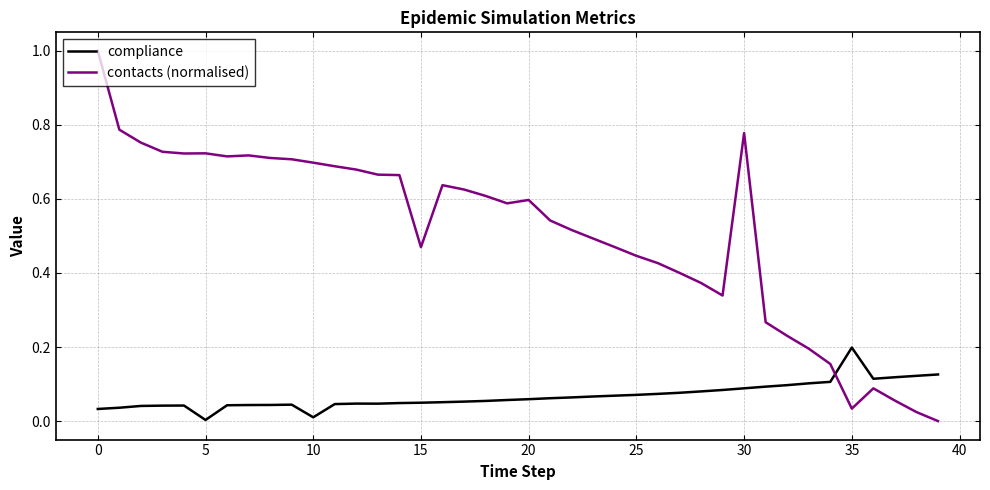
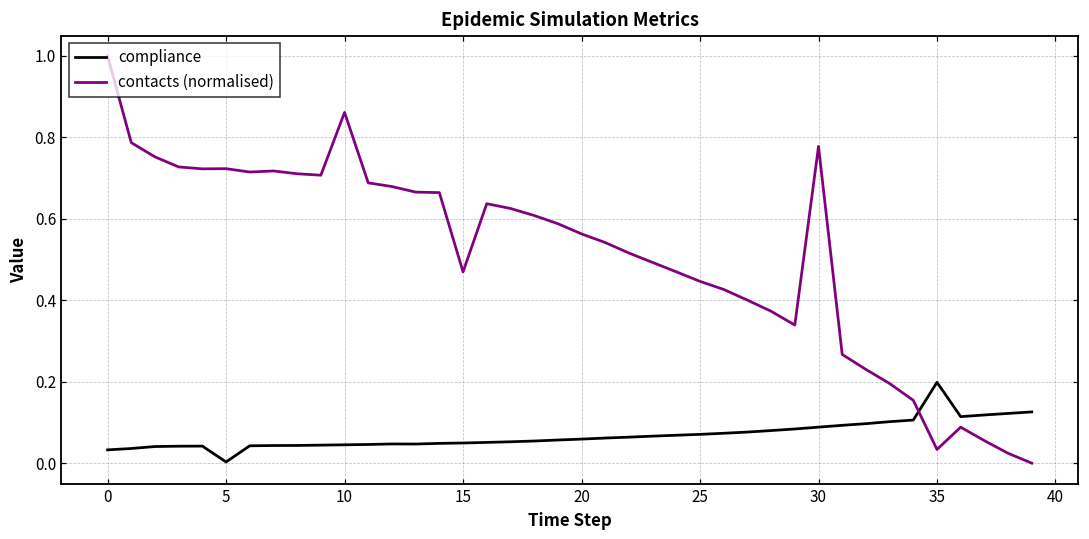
  {
    "compliance": {
      "0": 0.03,
      "5": 0.00,
-     "10": 0.01,
+     "10": 0.05,
      "15": 0.05,
      "20": 0.06,
      "25": 0.07,
      "30": 0.09,
      "35": 0.20
    },
    "contacts (normalised)": {
      "5": 0.72,
-     "10": 0.70,
+     "10": 0.86,
      "15": 0.47,
-     "20": 0.60,
+     "20": 0.56,
      "25": 0.45,
      "30": 0.78,
      "35": 0.03
    }
  }
